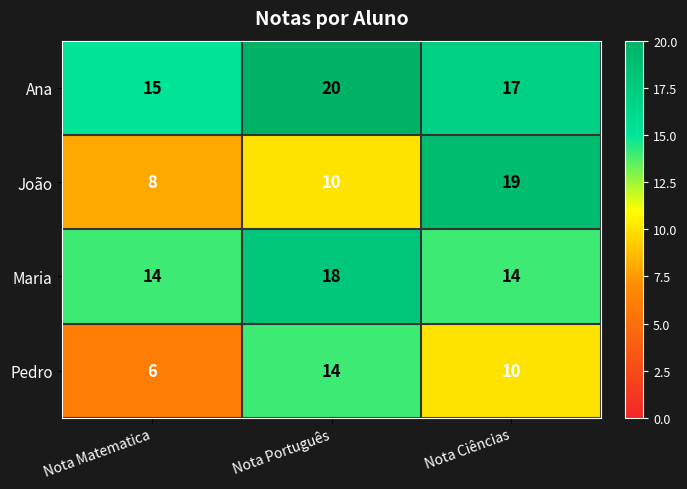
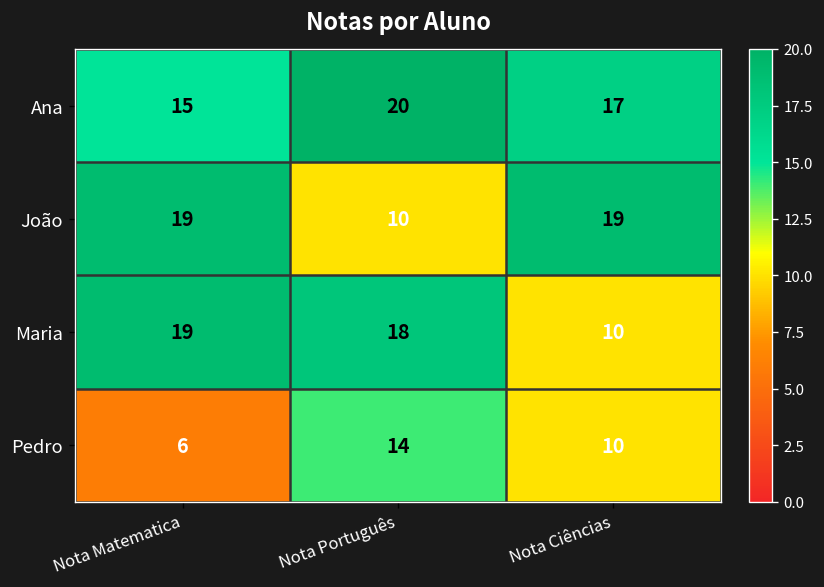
  {
    "Ana": {
      "Nota Matematica": 15,
      "Nota Português": 20,
      "Nota Ciências": 17
    },
    "João": {
-     "Nota Matematica": 8,
+     "Nota Matematica": 19,
      "Nota Português": 10,
      "Nota Ciências": 19
    },
    "Maria": {
-     "Nota Matematica": 14,
+     "Nota Matematica": 19,
      "Nota Português": 18,
-     "Nota Ciências": 14
+     "Nota Ciências": 10
    },
    "Pedro": {
      "Nota Matematica": 6,
      "Nota Português": 14,
      "Nota Ciências": 10
    }
  }
